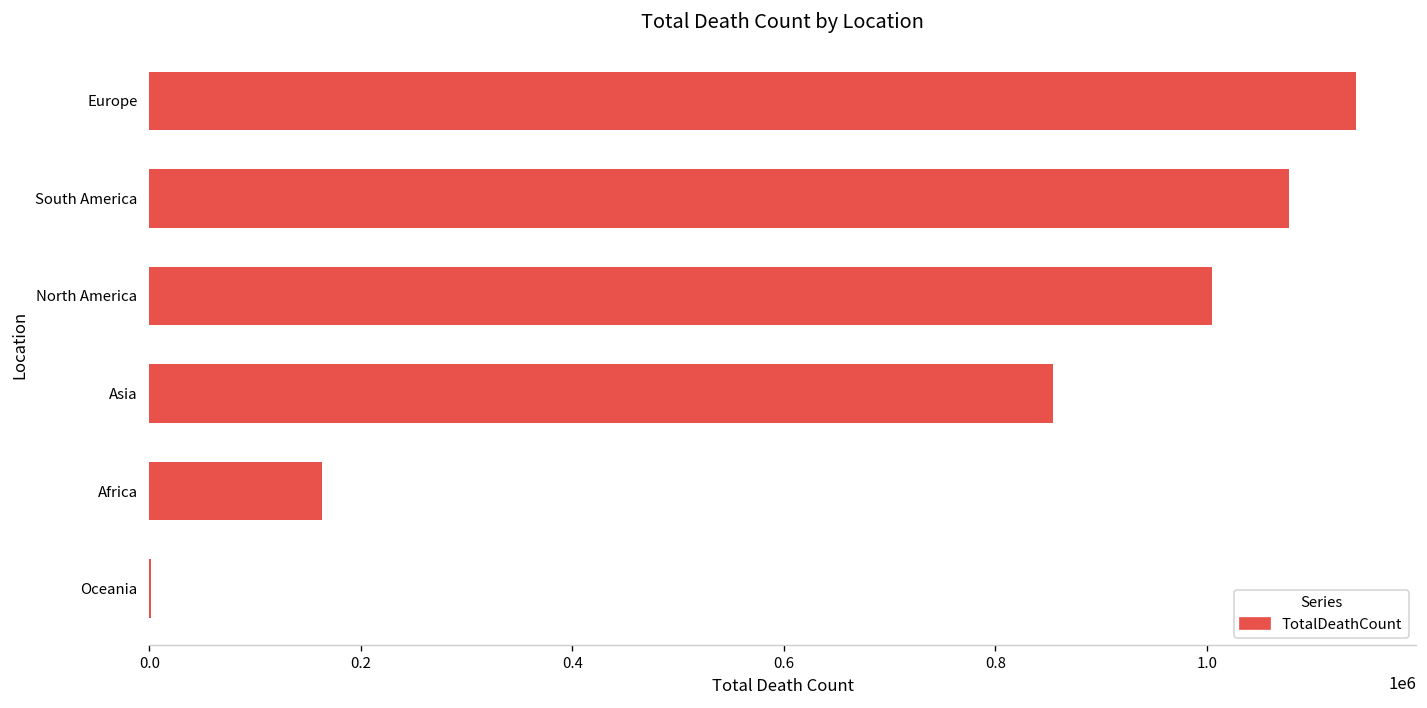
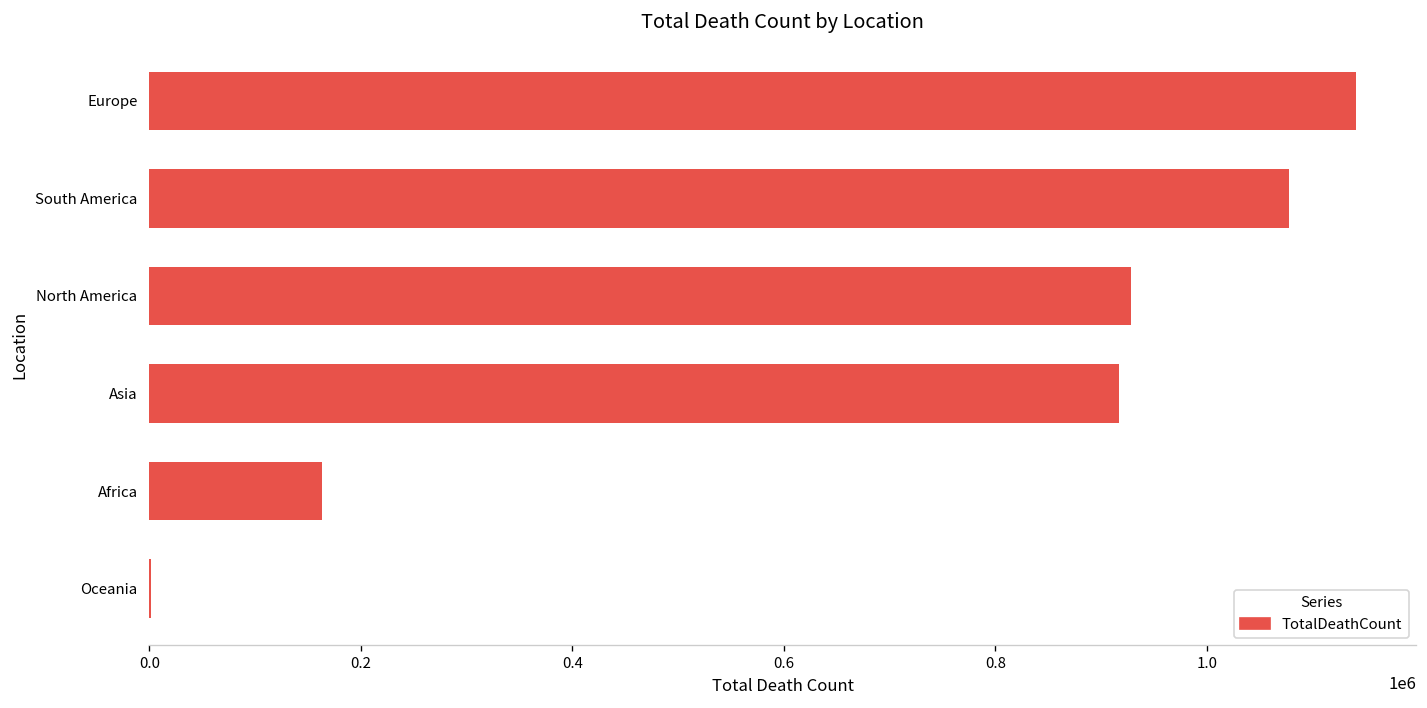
  {
    "Europe": 1140000,
    "South America": 1080000,
-   "North America": 1010000,
-   "Asia": 850000,
+   "North America": 930000,
+   "Asia": 920000,
    "Africa": 160000
  }
